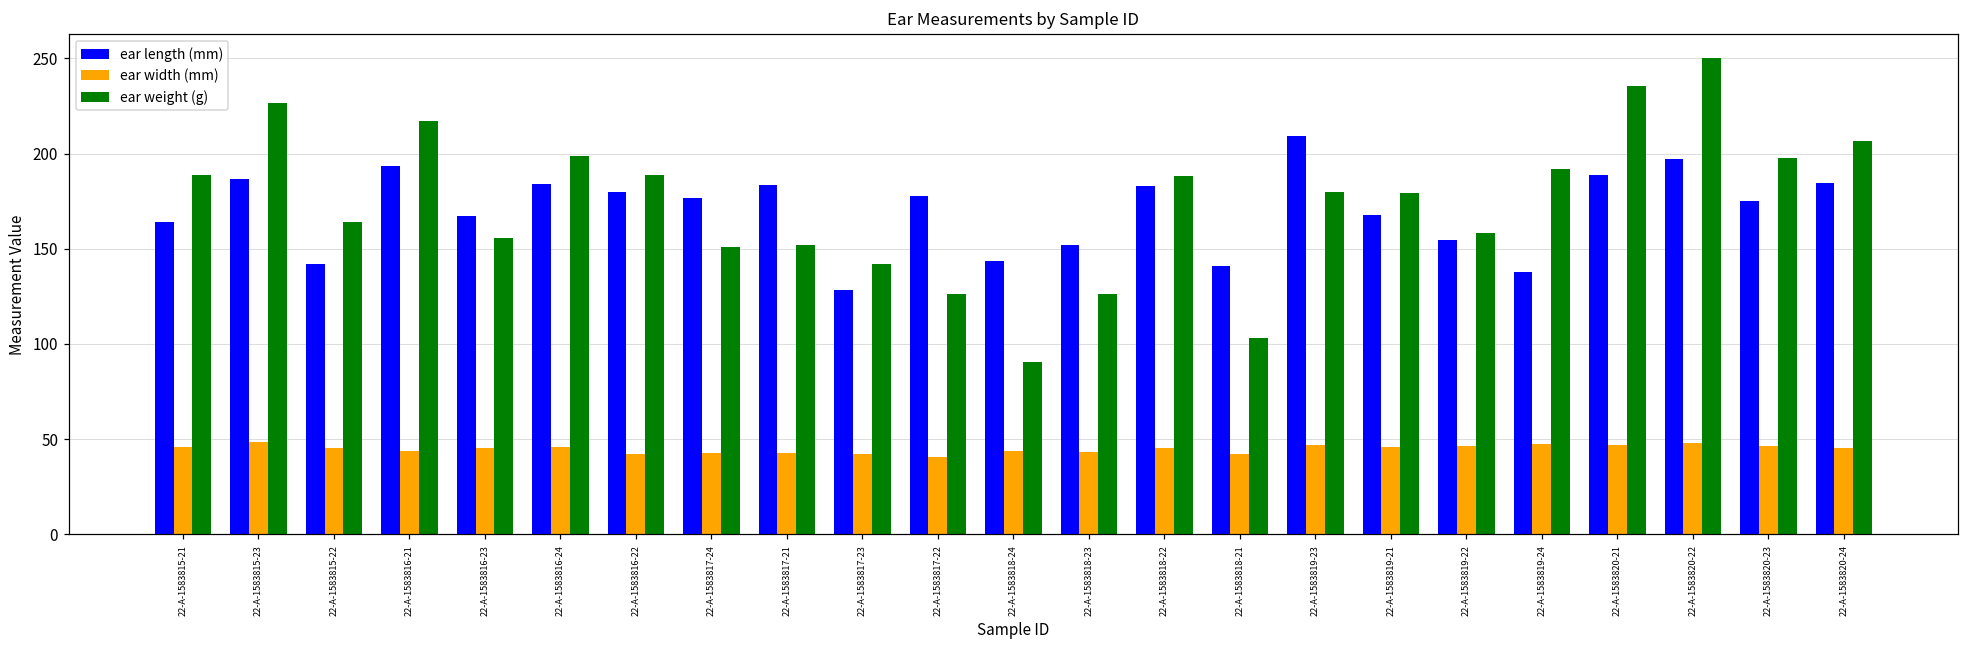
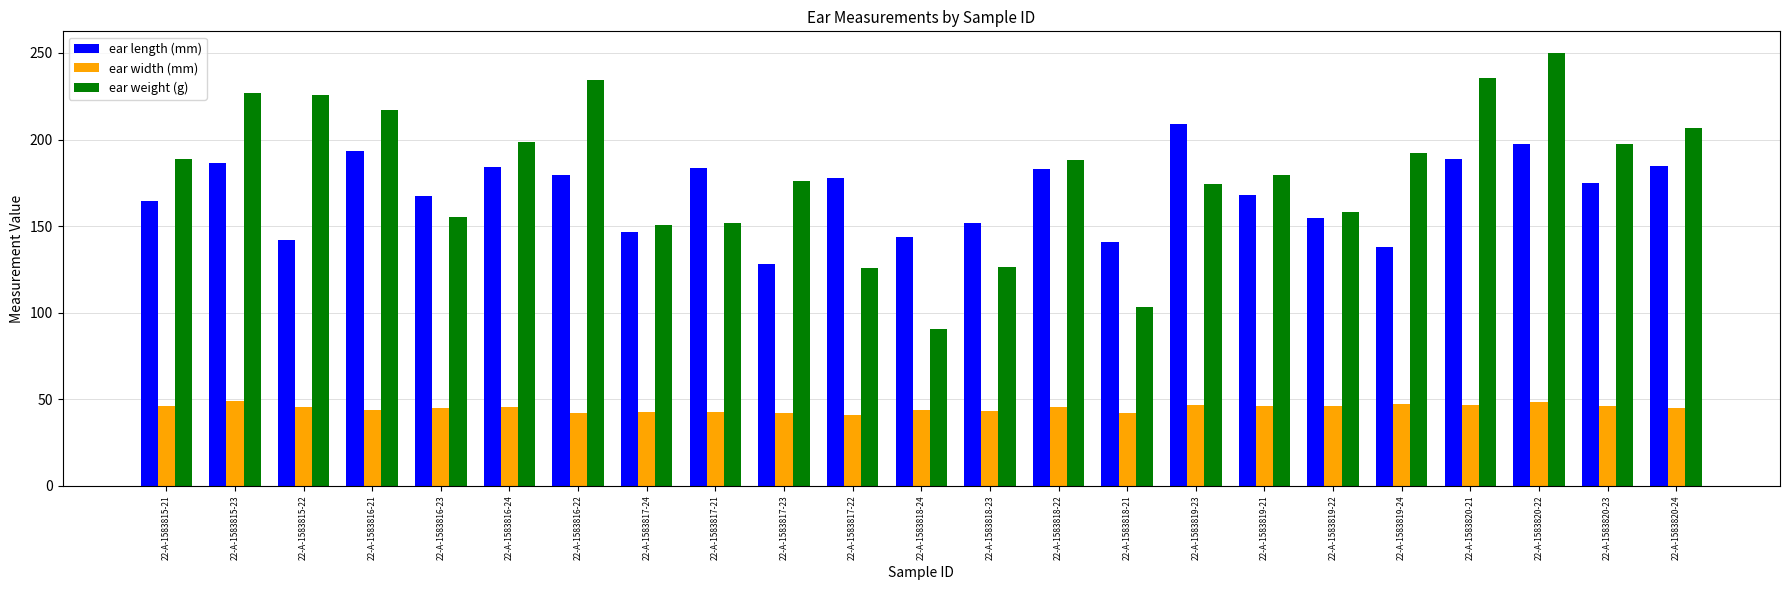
  {
    "ear length (mm)": {
      "22-A-1583815-21": 164,
      "22-A-1583815-23": 187,
      "22-A-1583815-22": 142,
      "22-A-1583816-21": 193,
      "22-A-1583816-23": 167,
      "22-A-1583816-24": 184,
      "22-A-1583816-22": 180,
-     "22-A-1583817-24": 177,
+     "22-A-1583817-24": 146,
      "22-A-1583817-21": 184,
      "22-A-1583817-23": 128,
      "22-A-1583817-22": 178,
      "22-A-1583818-24": 143,
      "22-A-1583818-23": 152,
      "22-A-1583818-22": 183,
      "22-A-1583818-21": 141,
      "22-A-1583819-23": 209,
      "22-A-1583819-21": 168,
      "22-A-1583819-22": 155,
      "22-A-1583819-24": 138,
      "22-A-1583820-21": 189,
      "22-A-1583820-22": 197,
      "22-A-1583820-23": 175,
      "22-A-1583820-24": 185
    },
    "ear width (mm)": {
      "22-A-1583815-21": 46,
      "22-A-1583815-23": 49,
      "22-A-1583815-22": 45,
      "22-A-1583816-21": 44,
      "22-A-1583816-23": 45,
      "22-A-1583816-24": 46,
      "22-A-1583816-22": 42,
      "22-A-1583817-24": 43,
      "22-A-1583817-21": 43,
      "22-A-1583817-23": 42,
      "22-A-1583817-22": 41,
      "22-A-1583818-24": 44,
      "22-A-1583818-23": 43,
      "22-A-1583818-22": 46,
      "22-A-1583818-21": 42,
      "22-A-1583819-23": 47,
      "22-A-1583819-21": 46,
      "22-A-1583819-22": 46,
      "22-A-1583819-24": 48,
      "22-A-1583820-21": 47,
      "22-A-1583820-22": 48,
      "22-A-1583820-23": 46,
      "22-A-1583820-24": 45
    },
    "ear weight (g)": {
      "22-A-1583815-21": 189,
      "22-A-1583815-23": 227,
-     "22-A-1583815-22": 164,
+     "22-A-1583815-22": 226,
      "22-A-1583816-21": 217,
      "22-A-1583816-23": 155,
      "22-A-1583816-24": 199,
-     "22-A-1583816-22": 189,
+     "22-A-1583816-22": 235,
      "22-A-1583817-24": 151,
      "22-A-1583817-21": 152,
-     "22-A-1583817-23": 142,
+     "22-A-1583817-23": 176,
      "22-A-1583817-22": 126,
      "22-A-1583818-24": 91,
      "22-A-1583818-23": 126,
      "22-A-1583818-22": 188,
      "22-A-1583818-21": 103,
-     "22-A-1583819-23": 180,
+     "22-A-1583819-23": 175,
      "22-A-1583819-21": 180,
      "22-A-1583819-22": 158,
      "22-A-1583819-24": 192,
      "22-A-1583820-21": 235,
      "22-A-1583820-22": 250,
      "22-A-1583820-23": 198,
      "22-A-1583820-24": 207
    }
  }
